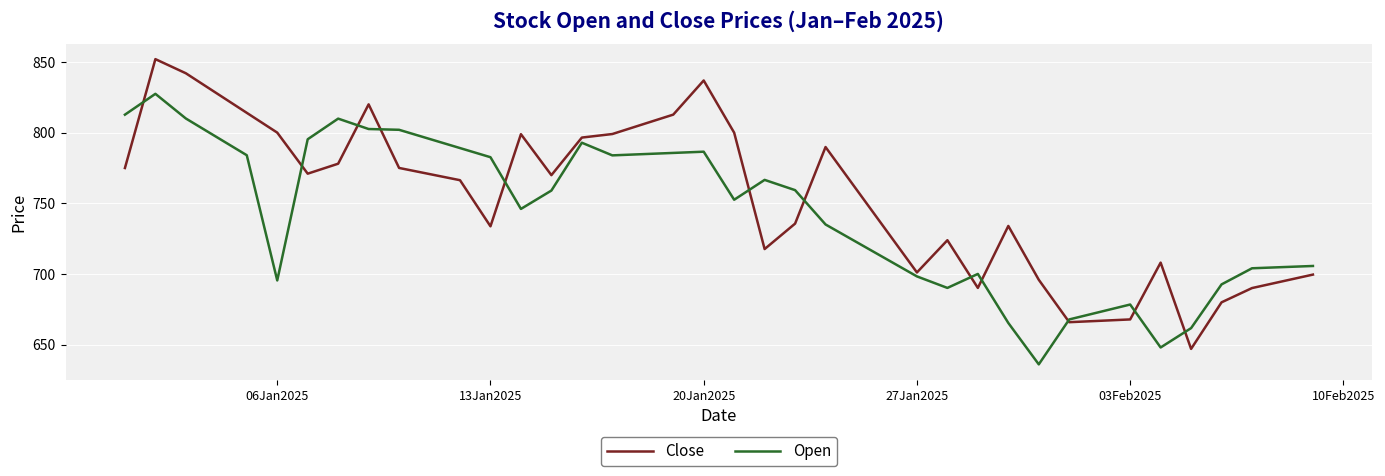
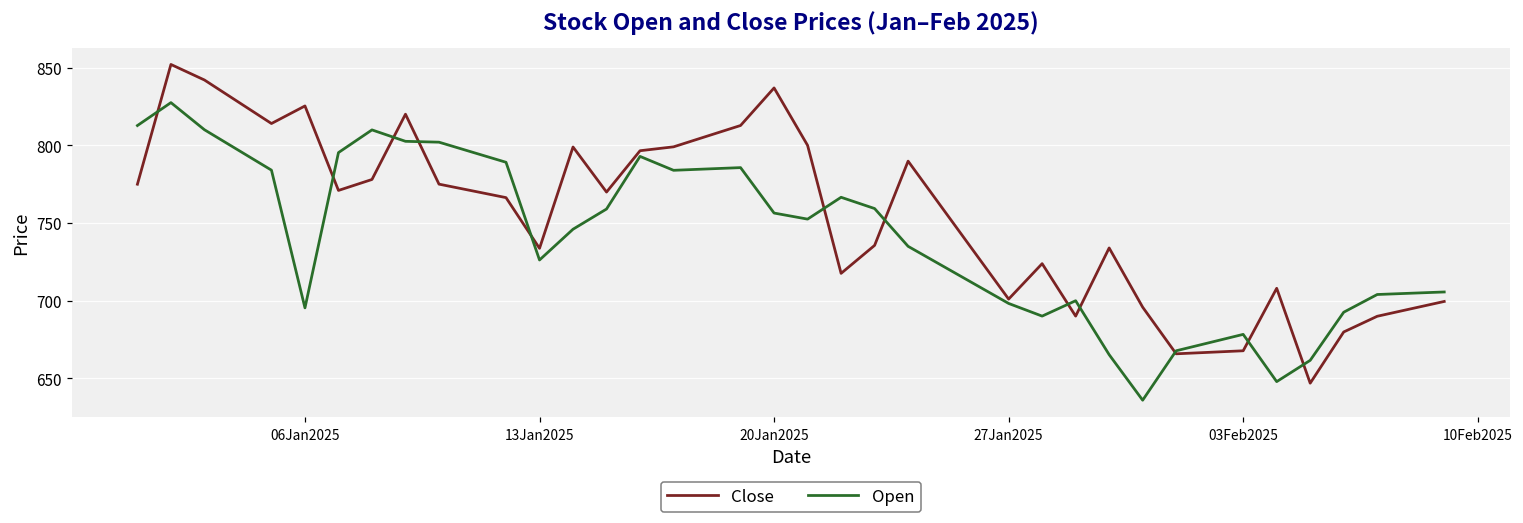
  {
    "Close": {
-     "06Jan2025": 800,
+     "06Jan2025": 825,
      "13Jan2025": 734,
      "20Jan2025": 837,
      "27Jan2025": 701,
      "03Feb2025": 668
    },
    "Open": {
      "06Jan2025": 695,
-     "13Jan2025": 783,
-     "20Jan2025": 787,
+     "13Jan2025": 726,
+     "20Jan2025": 756,
      "27Jan2025": 698,
      "03Feb2025": 678
    }
  }
